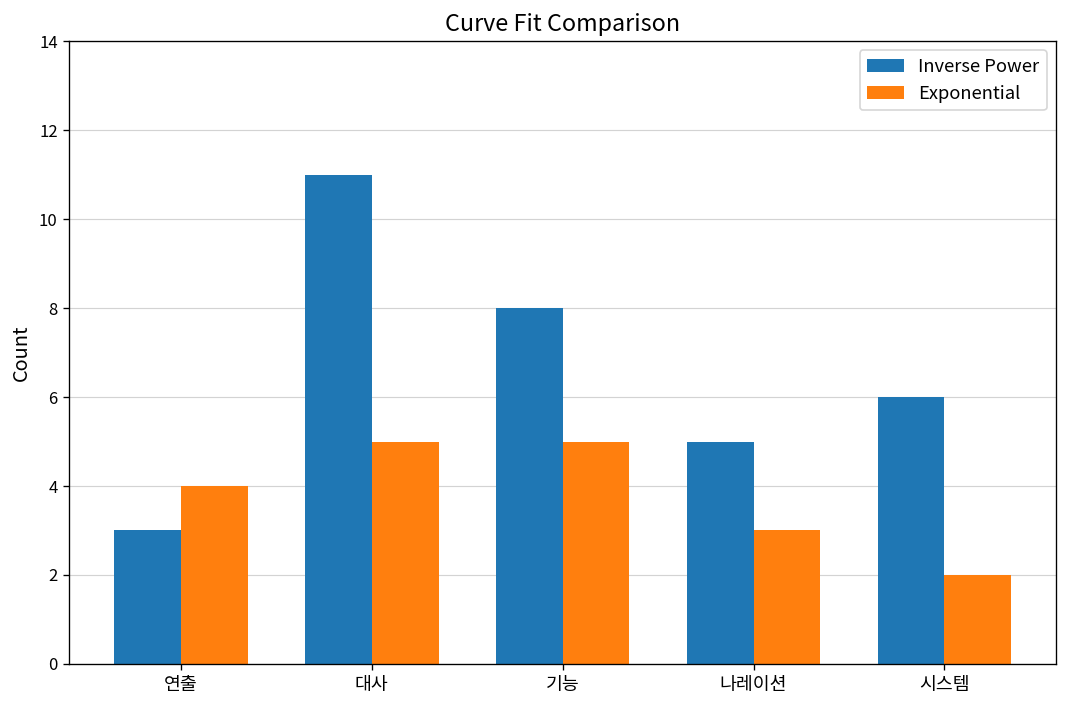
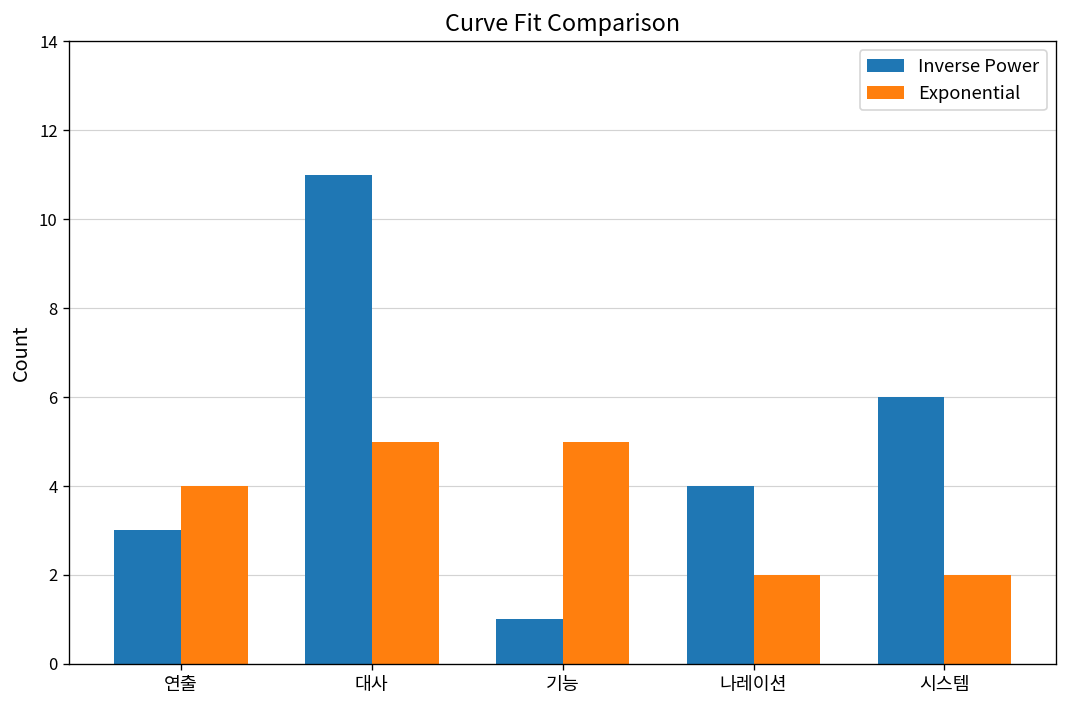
  {
    "Inverse Power": {
      "연출": 3,
      "대사": 11,
-     "기능": 8,
-     "나레이션": 5,
+     "기능": 1,
+     "나레이션": 4,
      "시스템": 6
    },
    "Exponential": {
      "연출": 4,
      "대사": 5,
      "기능": 5,
-     "나레이션": 3,
+     "나레이션": 2,
      "시스템": 2
    }
  }
